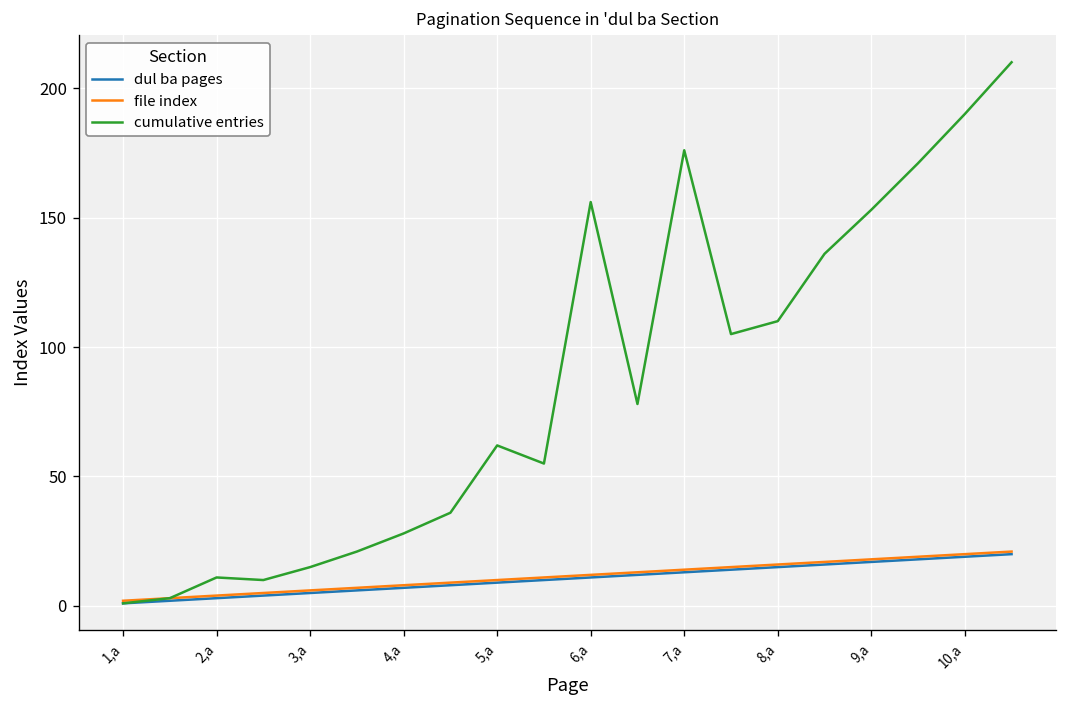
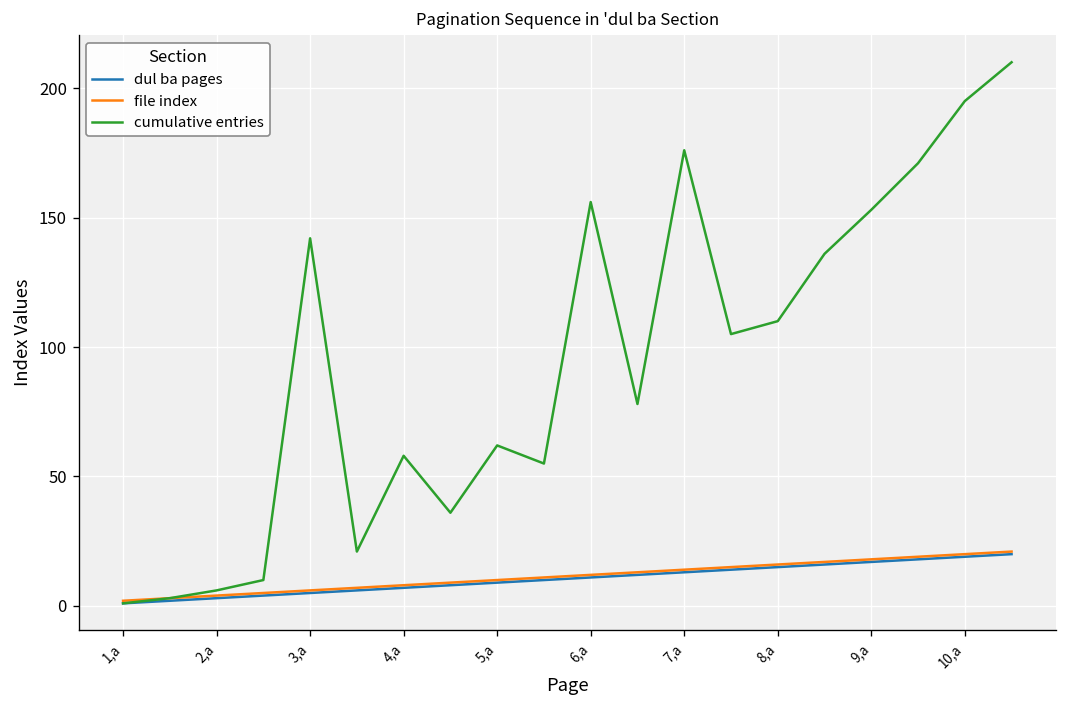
  {
    "cumulative entries": {
-     "2,a": 11,
-     "3,a": 15,
-     "4,a": 28,
+     "2,a": 6,
+     "3,a": 142,
+     "4,a": 58,
      "5,a": 62,
      "6,a": 156,
      "7,a": 176,
      "8,a": 110,
      "9,a": 153,
-     "10,a": 190
+     "10,a": 195
    }
  }
